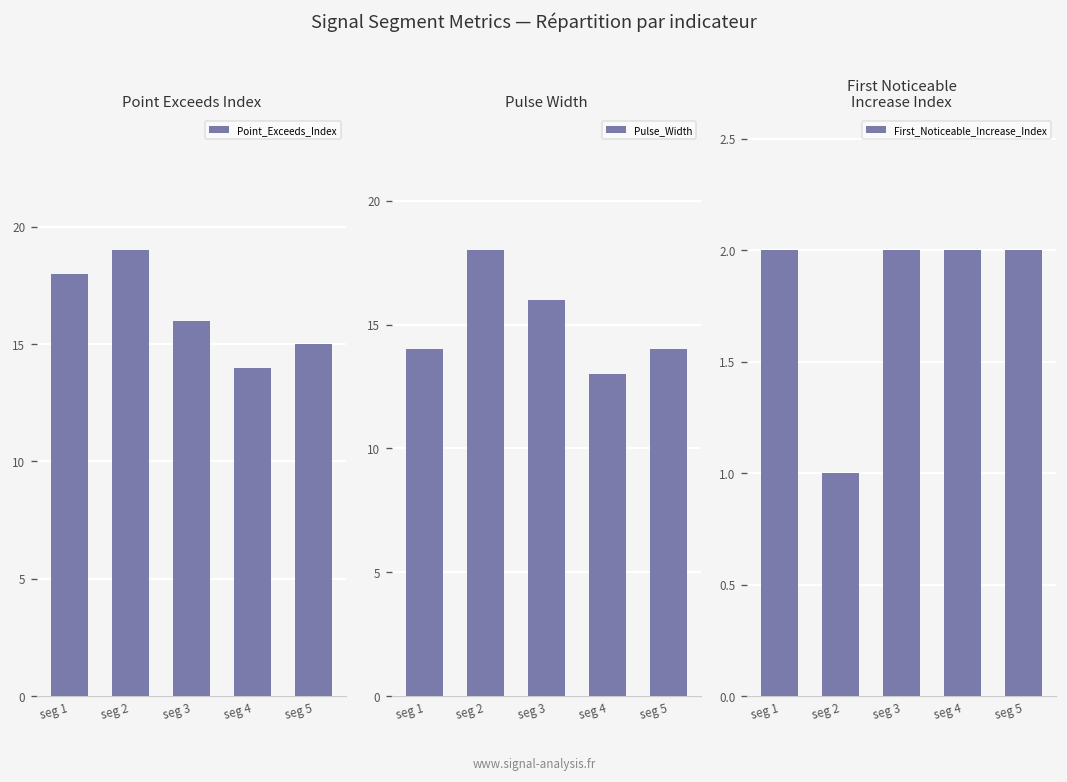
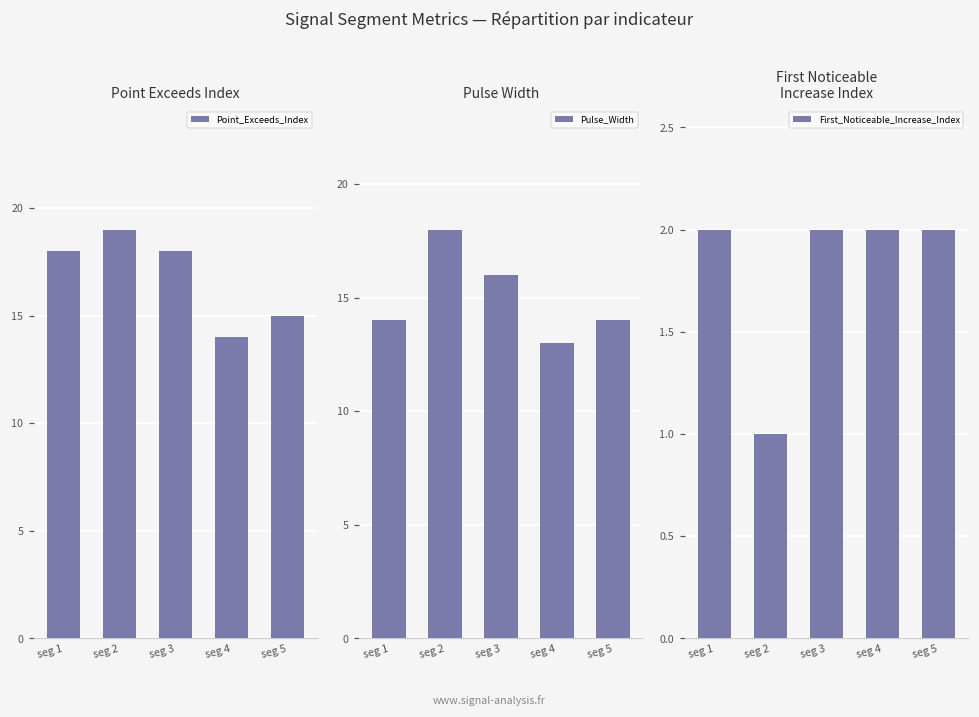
  {
    "Point Exceeds Index": {
      "seg 1": 18,
      "seg 2": 19,
-     "seg 3": 16,
+     "seg 3": 18,
      "seg 4": 14,
      "seg 5": 15
    },
    "Pulse Width": {
      "seg 1": 14.0,
      "seg 2": 18.0,
      "seg 3": 16.0,
      "seg 4": 13.0,
      "seg 5": 14.0
    },
    "First Noticeable Increase Index": {
      "seg 1": 2.00,
      "seg 2": 1.00,
      "seg 3": 2.00,
      "seg 4": 2.00,
      "seg 5": 2.00
    }
  }
